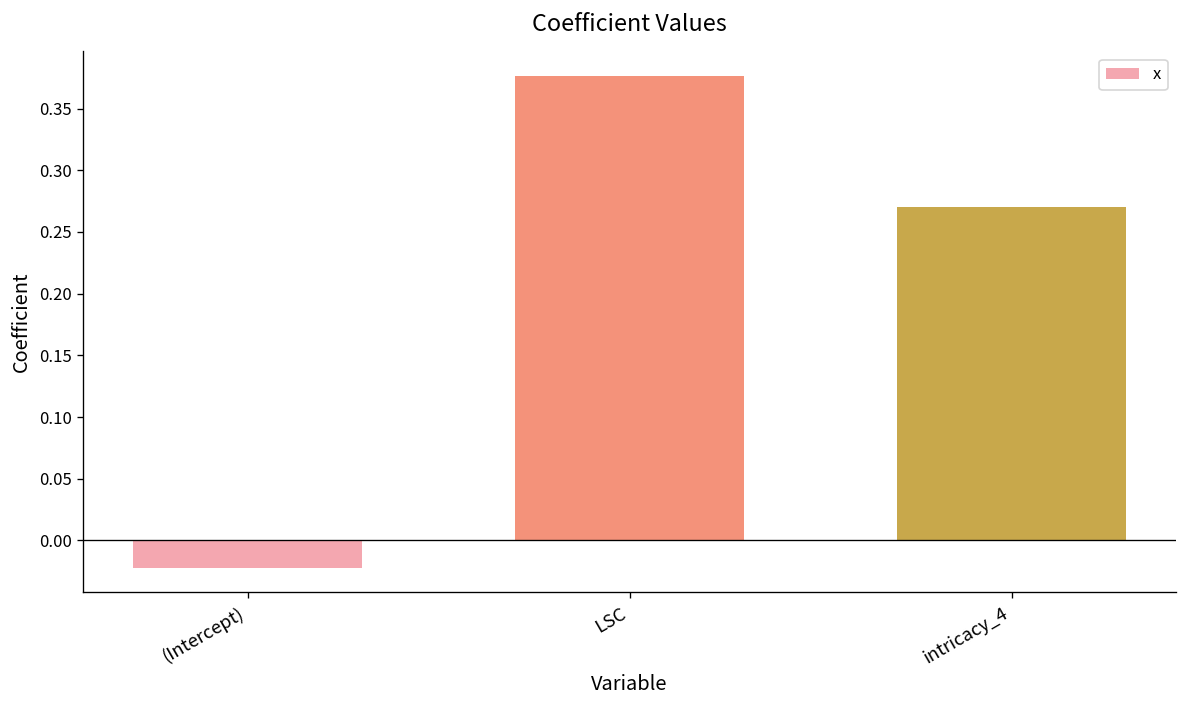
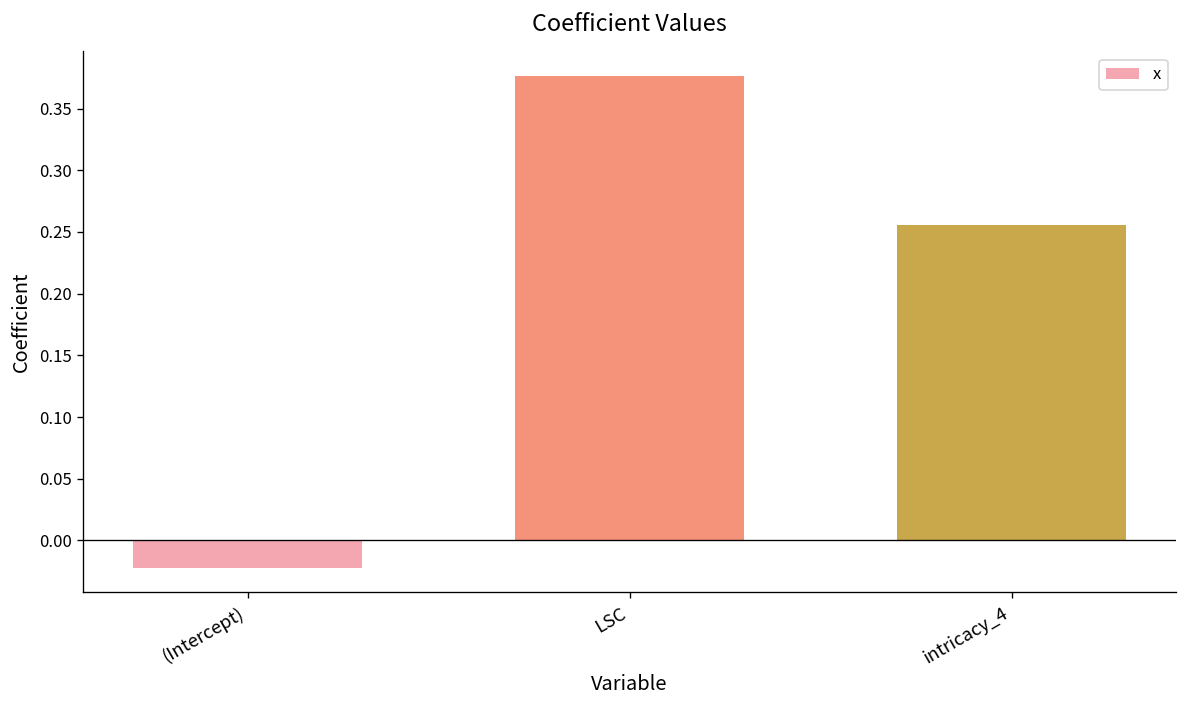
  {
    "(Intercept)": -0.022,
    "LSC": 0.377,
-   "intricacy_4": 0.270
+   "intricacy_4": 0.256
  }
